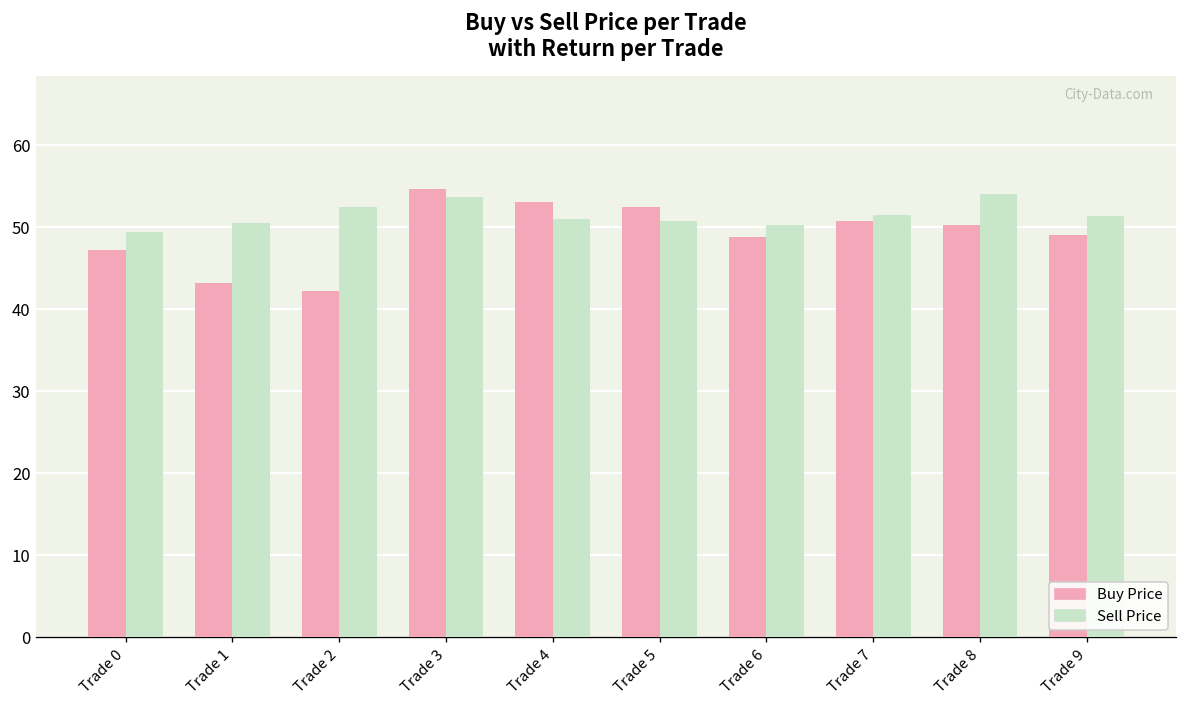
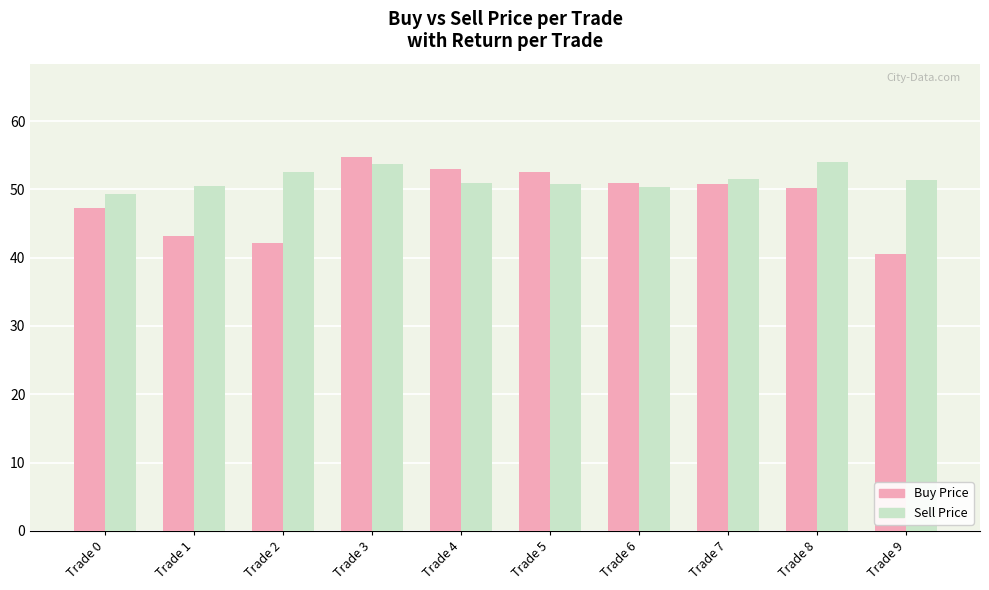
  {
    "Buy Price": {
      "Trade 0": 47,
      "Trade 1": 43,
      "Trade 2": 42,
      "Trade 3": 55,
      "Trade 4": 53,
      "Trade 5": 52,
-     "Trade 6": 49,
+     "Trade 6": 51,
      "Trade 7": 51,
      "Trade 8": 50,
-     "Trade 9": 49
+     "Trade 9": 41
    },
    "Sell Price": {
      "Trade 0": 49,
      "Trade 1": 51,
      "Trade 2": 52,
      "Trade 3": 54,
      "Trade 4": 51,
      "Trade 5": 51,
      "Trade 6": 50,
      "Trade 7": 51,
      "Trade 8": 54,
      "Trade 9": 51
    }
  }
